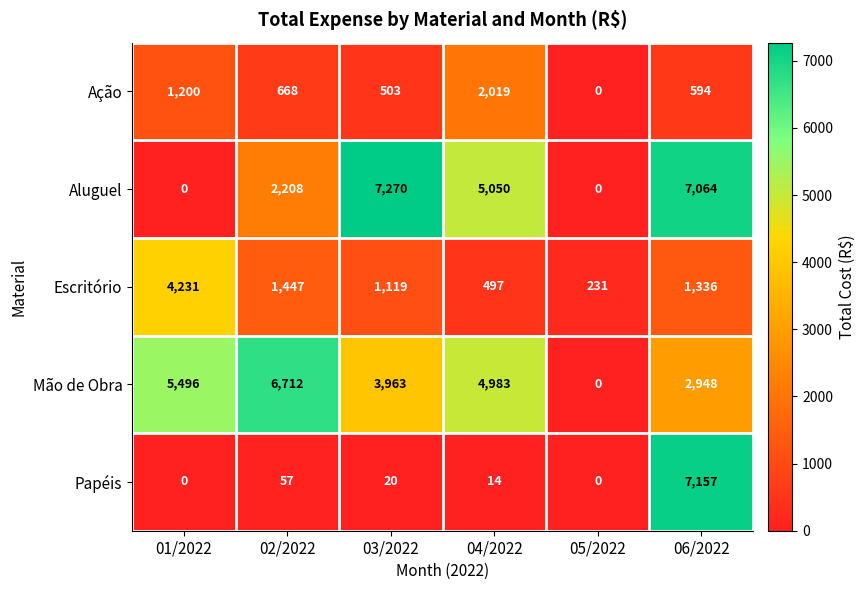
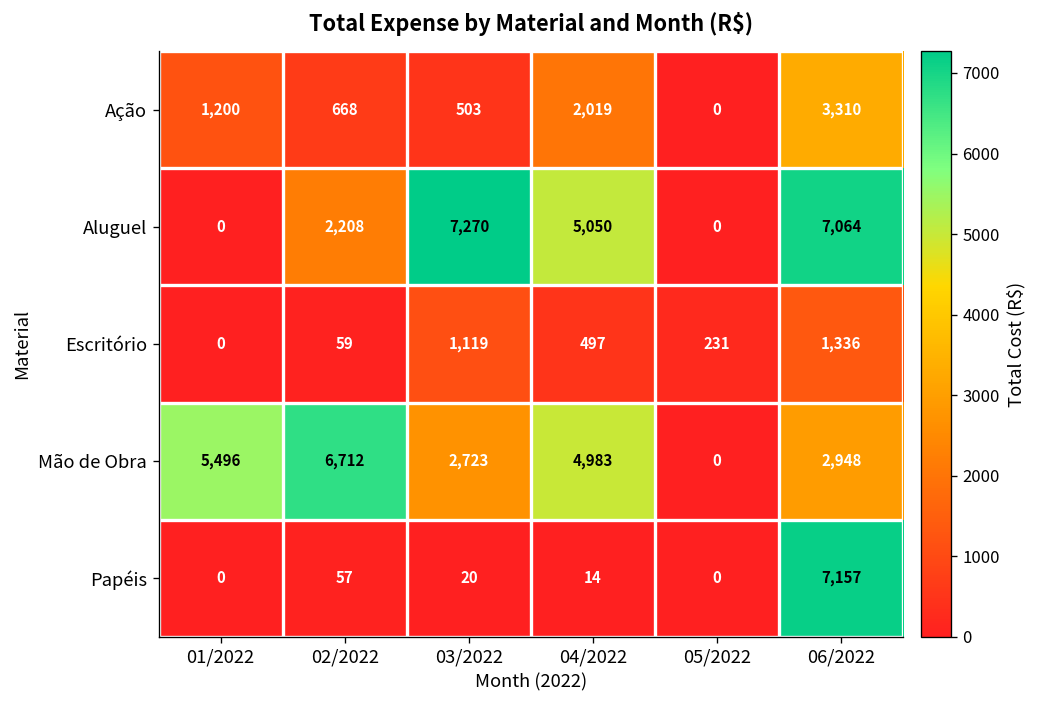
  {
    "Ação": {
      "01/2022": "1,200",
      "02/2022": "668",
      "03/2022": "503",
      "04/2022": "2,019",
      "05/2022": "0",
-     "06/2022": "594"
+     "06/2022": "3,310"
    },
    "Aluguel": {
      "01/2022": "0",
      "02/2022": "2,208",
      "03/2022": "7,270",
      "04/2022": "5,050",
      "05/2022": "0",
      "06/2022": "7,064"
    },
    "Escritório": {
-     "01/2022": "4,231",
-     "02/2022": "1,447",
+     "01/2022": "0",
+     "02/2022": "59",
      "03/2022": "1,119",
      "04/2022": "497",
      "05/2022": "231",
      "06/2022": "1,336"
    },
    "Mão de Obra": {
      "01/2022": "5,496",
      "02/2022": "6,712",
-     "03/2022": "3,963",
+     "03/2022": "2,723",
      "04/2022": "4,983",
      "05/2022": "0",
      "06/2022": "2,948"
    },
    "Papéis": {
      "01/2022": "0",
      "02/2022": "57",
      "03/2022": "20",
      "04/2022": "14",
      "05/2022": "0",
      "06/2022": "7,157"
    }
  }
